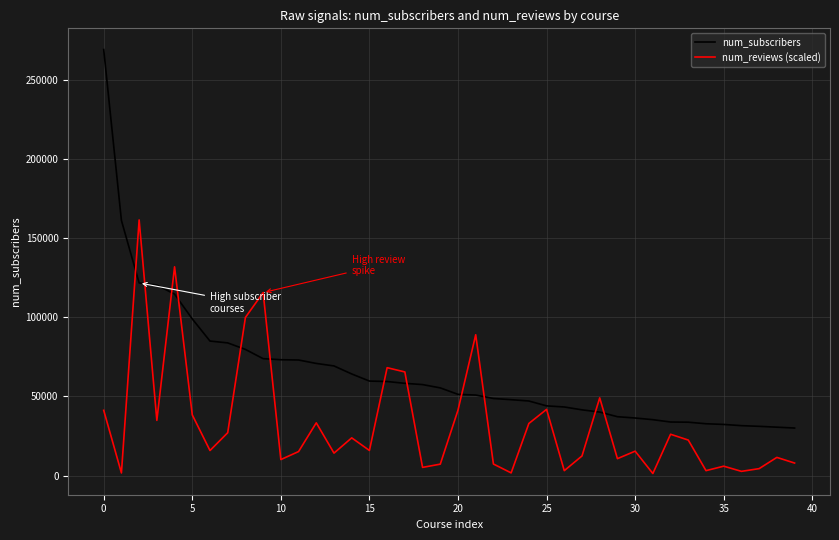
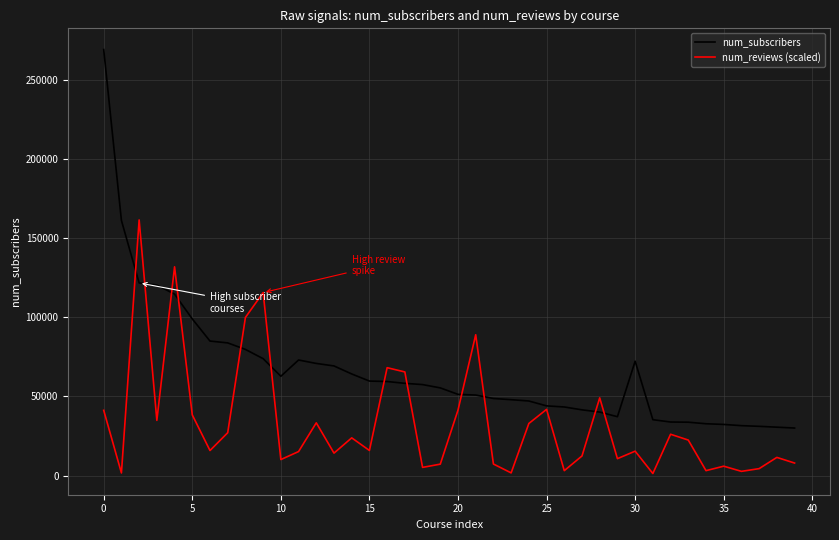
  {
    "num_subscribers": {
      "0": 269000,
      "5": 99000,
-     "10": 73000,
+     "10": 63000,
      "15": 60000,
      "20": 51000,
      "25": 44000,
-     "30": 36000,
+     "30": 72000,
      "35": 32000
    },
    "num_reviews (scaled)": {
      "0": 41000,
      "5": 38000,
      "10": 10000,
      "15": 16000,
      "20": 41000,
      "25": 42000,
      "30": 15000,
      "35": 6000
    }
  }
